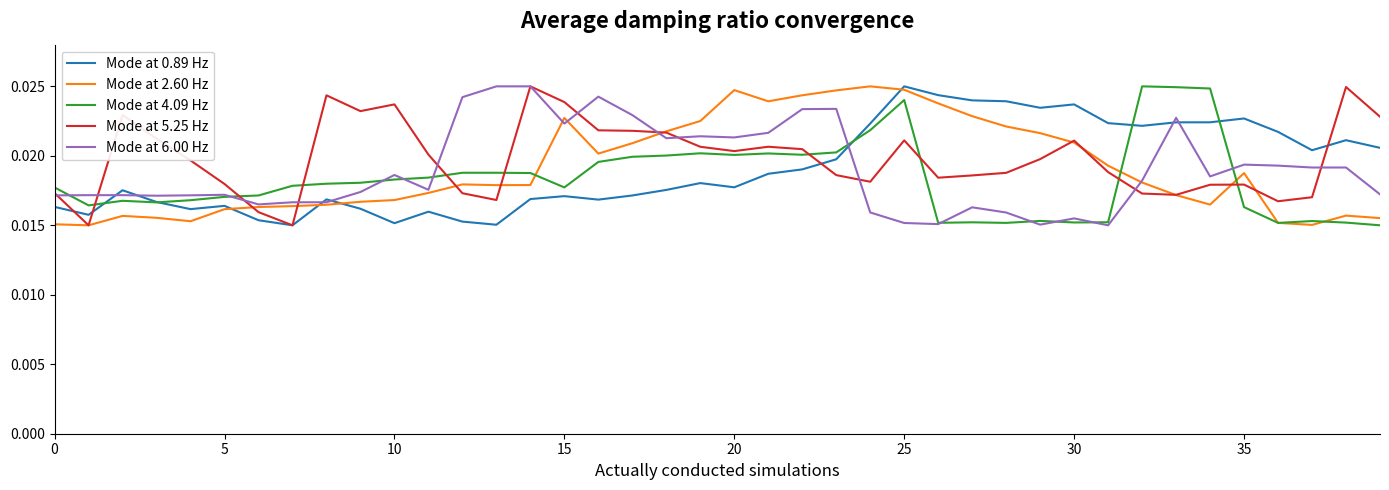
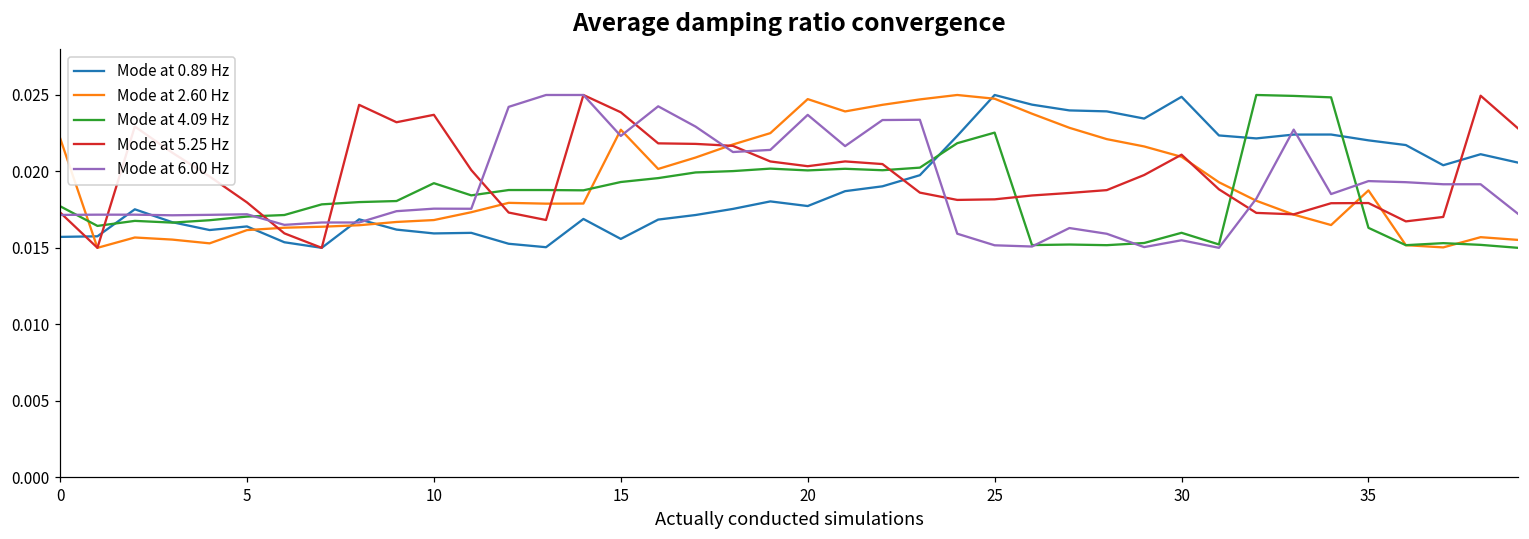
  {
    "Mode at 0.89 Hz": {
-     "0": 0.0163,
+     "0": 0.0157,
      "5": 0.0164,
-     "10": 0.0152,
-     "15": 0.0171,
+     "10": 0.0159,
+     "15": 0.0156,
      "20": 0.0177,
      "25": 0.0250,
-     "30": 0.0237,
-     "35": 0.0227
+     "30": 0.0249,
+     "35": 0.0220
    },
    "Mode at 2.60 Hz": {
-     "0": 0.0151,
+     "0": 0.0222,
      "5": 0.0162,
      "10": 0.0168,
      "15": 0.0227,
      "20": 0.0247,
      "25": 0.0248,
      "35": 0.0188
    },
    "Mode at 4.09 Hz": {
      "0": 0.0177,
-     "10": 0.0183,
-     "15": 0.0177,
+     "10": 0.0192,
+     "15": 0.0193,
      "20": 0.0201,
-     "25": 0.0240,
-     "30": 0.0152,
+     "25": 0.0225,
+     "30": 0.0160,
      "35": 0.0163
    },
    "Mode at 5.25 Hz": {
      "5": 0.0180,
      "10": 0.0237,
      "15": 0.0239,
      "20": 0.0203,
-     "25": 0.0211,
+     "25": 0.0182,
      "35": 0.0179
    },
    "Mode at 6.00 Hz": {
-     "10": 0.0186,
+     "10": 0.0176,
      "15": 0.0223,
-     "20": 0.0213,
+     "20": 0.0237,
      "25": 0.0152,
      "30": 0.0155,
      "35": 0.0194
    }
  }
